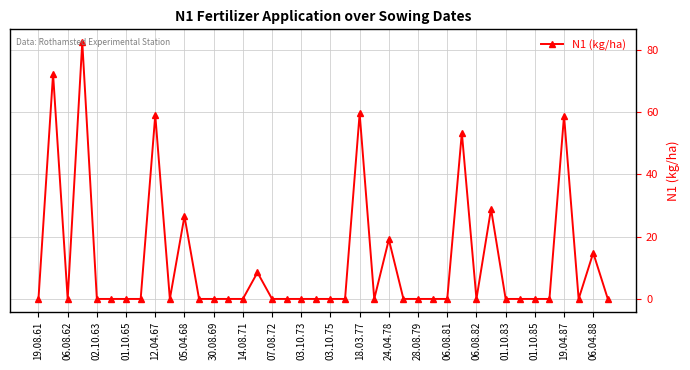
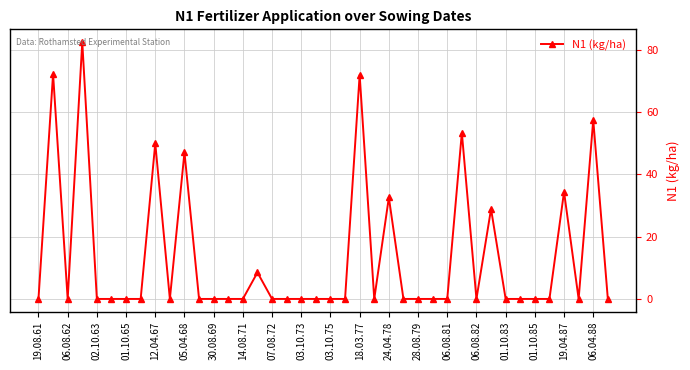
  {
    "19.08.61": 0,
    "06.08.62": 0,
    "02.10.63": 0,
    "01.10.65": 0,
-   "12.04.67": 59,
-   "05.04.68": 27,
+   "12.04.67": 50,
+   "05.04.68": 47,
    "30.08.69": 0,
    "14.08.71": 0,
    "07.08.72": 0,
    "03.10.73": 0,
    "03.10.75": 0,
-   "18.03.77": 60,
-   "24.04.78": 19,
+   "18.03.77": 72,
+   "24.04.78": 33,
    "28.08.79": 0,
    "06.08.81": 0,
    "06.08.82": 0,
    "01.10.83": 0,
    "01.10.85": 0,
-   "19.04.87": 59,
-   "06.04.88": 15
+   "19.04.87": 34,
+   "06.04.88": 58
  }
